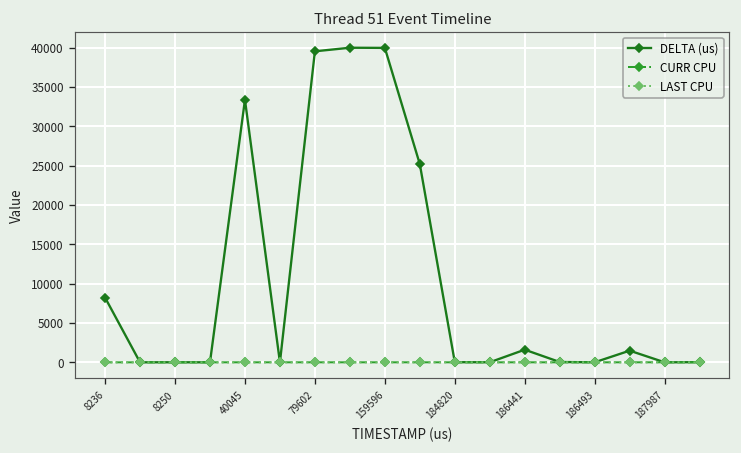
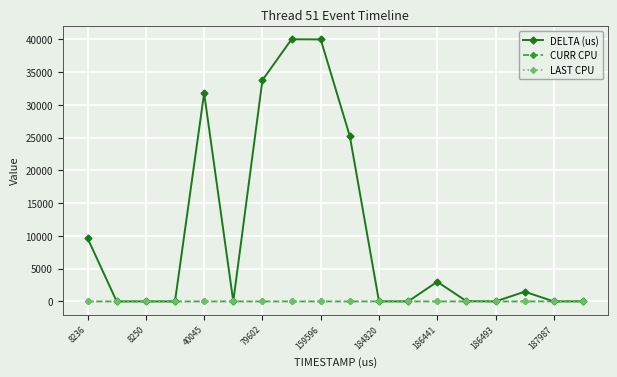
  {
    "DELTA (us)": {
-     "8236": 8000,
-     "40045": 33000,
-     "79602": 40000,
+     "8236": 10000,
+     "40045": 32000,
+     "79602": 34000,
      "159596": 40000,
-     "186441": 2000
+     "186441": 3000
    },
    "LAST CPU": {
      "8236": 0,
      "40045": 0,
      "79602": 0,
      "159596": 0,
      "186441": 0
    }
  }
